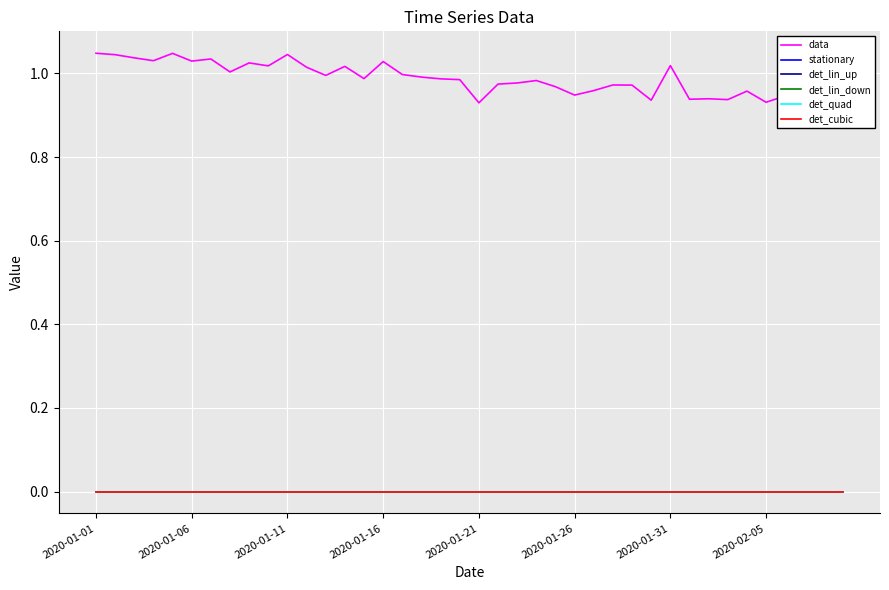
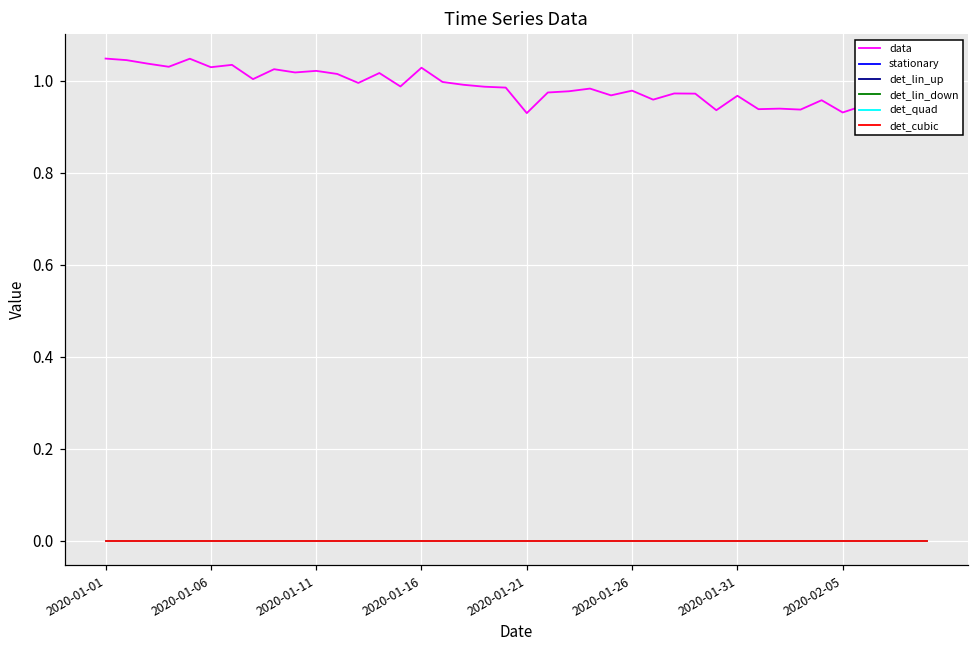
  {
    "data": {
      "2020-01-01": 1.05,
      "2020-01-06": 1.03,
-     "2020-01-11": 1.05,
+     "2020-01-11": 1.02,
      "2020-01-16": 1.03,
      "2020-01-21": 0.93,
-     "2020-01-26": 0.95,
-     "2020-01-31": 1.02,
+     "2020-01-26": 0.98,
+     "2020-01-31": 0.97,
      "2020-02-05": 0.93
    },
    "det_cubic": {
      "2020-01-01": 0.00,
      "2020-01-06": 0.00,
      "2020-01-11": 0.00,
      "2020-01-16": 0.00,
      "2020-01-21": 0.00,
      "2020-01-26": 0.00,
      "2020-01-31": 0.00,
      "2020-02-05": 0.00
    }
  }
